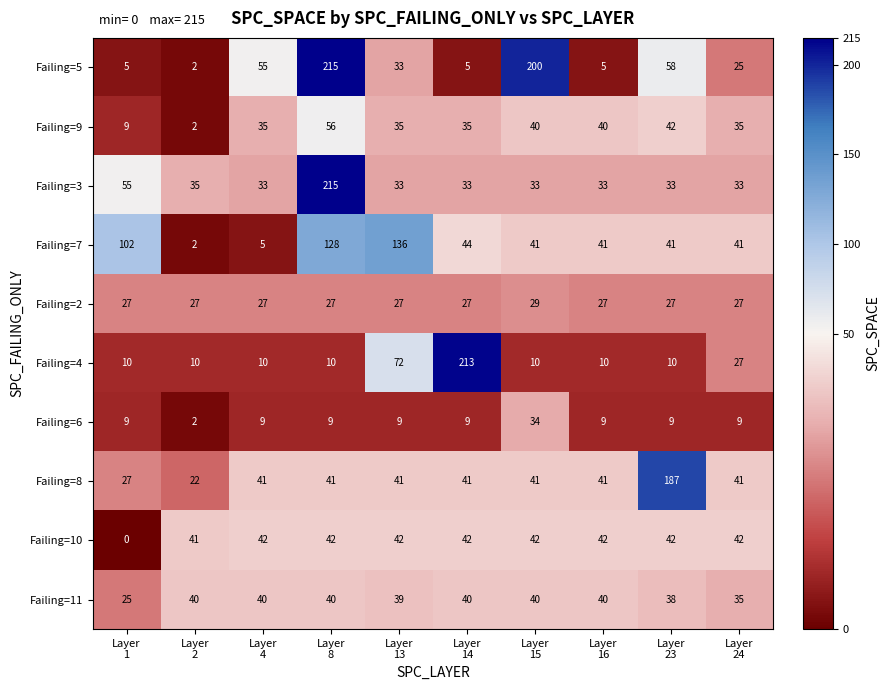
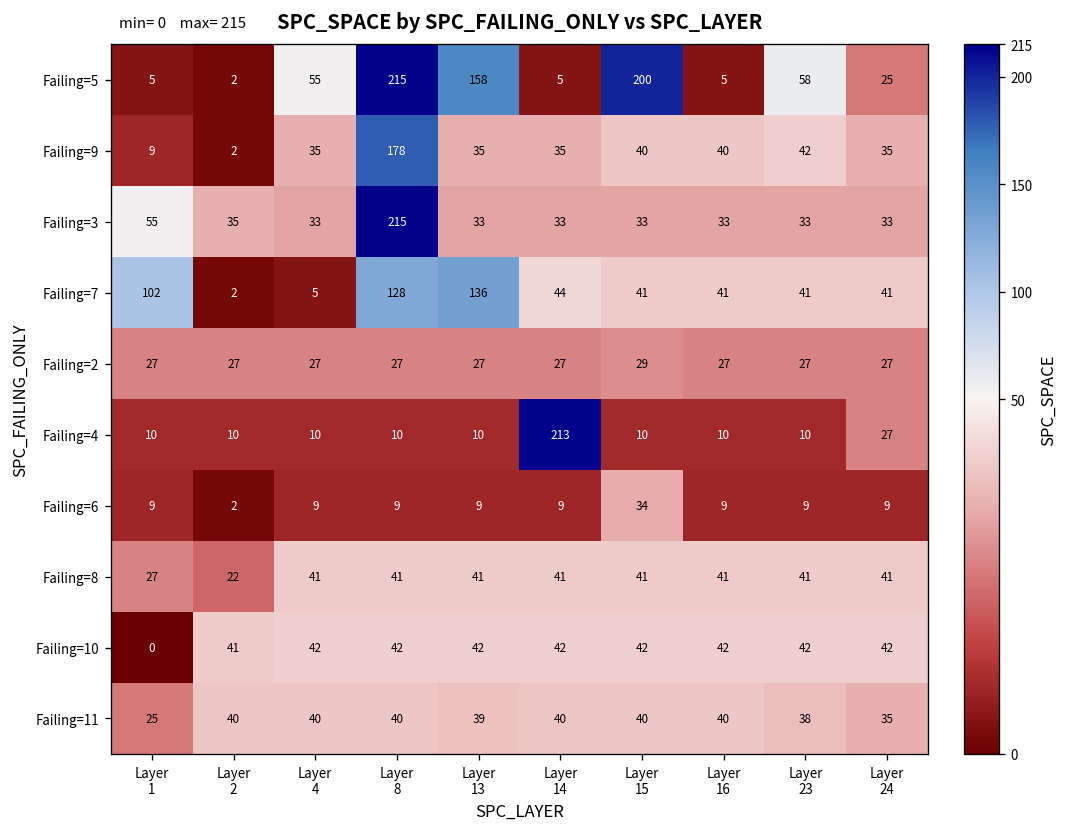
  {
    "Failing=5": {
      "Layer 1": 5,
      "Layer 2": 2,
      "Layer 4": 55,
      "Layer 8": 215,
-     "Layer 13": 33,
+     "Layer 13": 158,
      "Layer 14": 5,
      "Layer 15": 200,
      "Layer 16": 5,
      "Layer 23": 58,
      "Layer 24": 25
    },
    "Failing=9": {
      "Layer 1": 9,
      "Layer 2": 2,
      "Layer 4": 35,
-     "Layer 8": 56,
+     "Layer 8": 178,
      "Layer 13": 35,
      "Layer 14": 35,
      "Layer 15": 40,
      "Layer 16": 40,
      "Layer 23": 42,
      "Layer 24": 35
    },
    "Failing=3": {
      "Layer 1": 55,
      "Layer 2": 35,
      "Layer 4": 33,
      "Layer 8": 215,
      "Layer 13": 33,
      "Layer 14": 33,
      "Layer 15": 33,
      "Layer 16": 33,
      "Layer 23": 33,
      "Layer 24": 33
    },
    "Failing=7": {
      "Layer 1": 102,
      "Layer 2": 2,
      "Layer 4": 5,
      "Layer 8": 128,
      "Layer 13": 136,
      "Layer 14": 44,
      "Layer 15": 41,
      "Layer 16": 41,
      "Layer 23": 41,
      "Layer 24": 41
    },
    "Failing=2": {
      "Layer 1": 27,
      "Layer 2": 27,
      "Layer 4": 27,
      "Layer 8": 27,
      "Layer 13": 27,
      "Layer 14": 27,
      "Layer 15": 29,
      "Layer 16": 27,
      "Layer 23": 27,
      "Layer 24": 27
    },
    "Failing=4": {
      "Layer 1": 10,
      "Layer 2": 10,
      "Layer 4": 10,
      "Layer 8": 10,
-     "Layer 13": 72,
+     "Layer 13": 10,
      "Layer 14": 213,
      "Layer 15": 10,
      "Layer 16": 10,
      "Layer 23": 10,
      "Layer 24": 27
    },
    "Failing=6": {
      "Layer 1": 9,
      "Layer 2": 2,
      "Layer 4": 9,
      "Layer 8": 9,
      "Layer 13": 9,
      "Layer 14": 9,
      "Layer 15": 34,
      "Layer 16": 9,
      "Layer 23": 9,
      "Layer 24": 9
    },
    "Failing=8": {
      "Layer 1": 27,
      "Layer 2": 22,
      "Layer 4": 41,
      "Layer 8": 41,
      "Layer 13": 41,
      "Layer 14": 41,
      "Layer 15": 41,
      "Layer 16": 41,
-     "Layer 23": 187,
+     "Layer 23": 41,
      "Layer 24": 41
    },
    "Failing=10": {
      "Layer 1": 0,
      "Layer 2": 41,
      "Layer 4": 42,
      "Layer 8": 42,
      "Layer 13": 42,
      "Layer 14": 42,
      "Layer 15": 42,
      "Layer 16": 42,
      "Layer 23": 42,
      "Layer 24": 42
    },
    "Failing=11": {
      "Layer 1": 25,
      "Layer 2": 40,
      "Layer 4": 40,
      "Layer 8": 40,
      "Layer 13": 39,
      "Layer 14": 40,
      "Layer 15": 40,
      "Layer 16": 40,
      "Layer 23": 38,
      "Layer 24": 35
    }
  }
